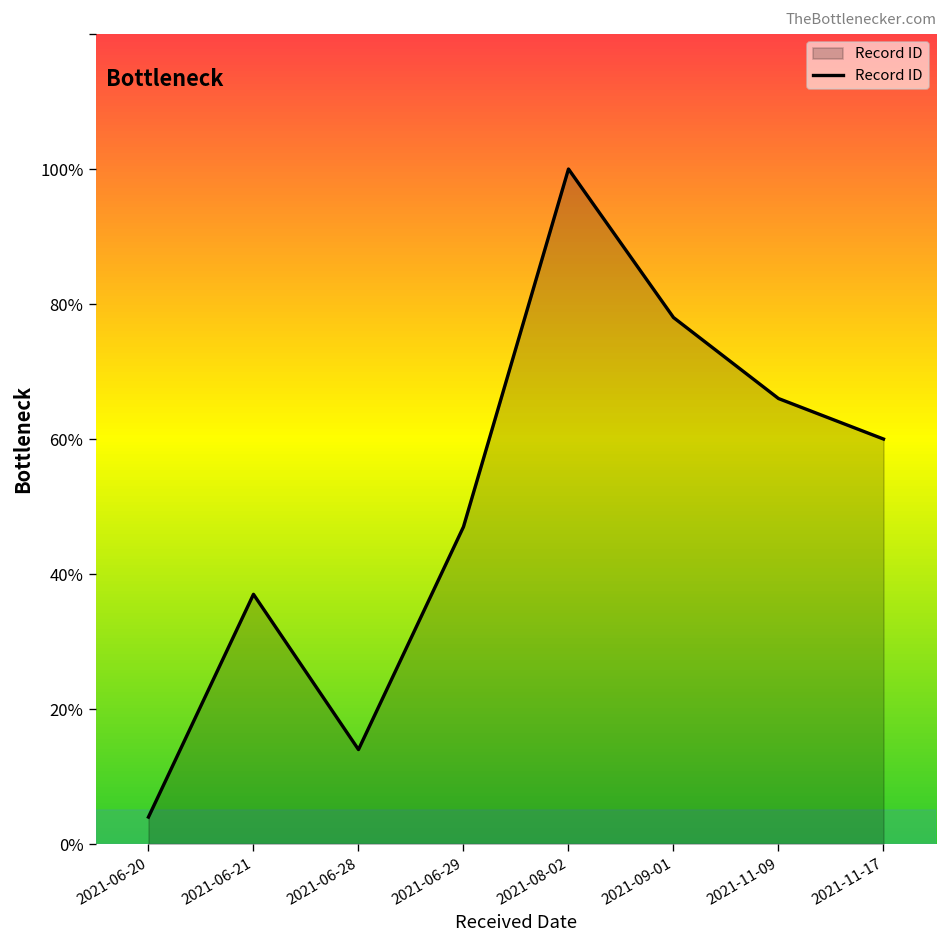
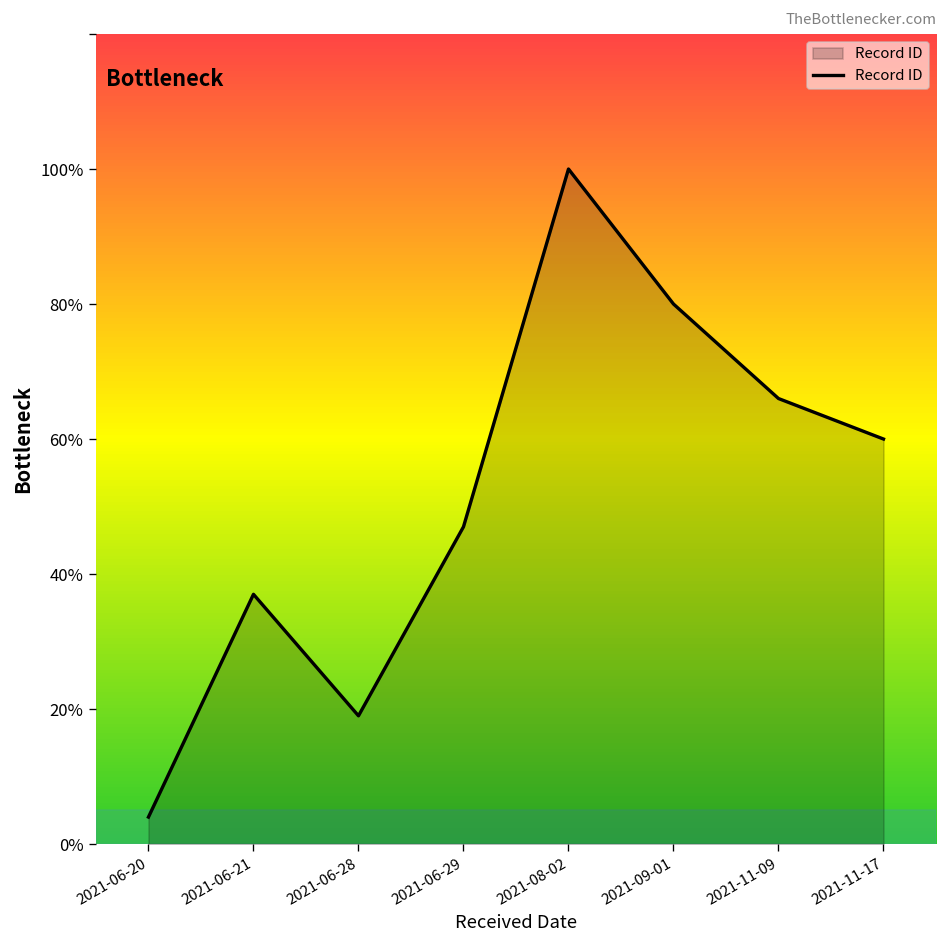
  {
    "2021-06-21": "37%",
-   "2021-06-28": "14%",
+   "2021-06-28": "19%",
    "2021-06-29": "47%",
    "2021-08-02": "100%",
-   "2021-09-01": "78%",
+   "2021-09-01": "80%",
    "2021-11-09": "66%",
    "2021-11-17": "60%"
  }
